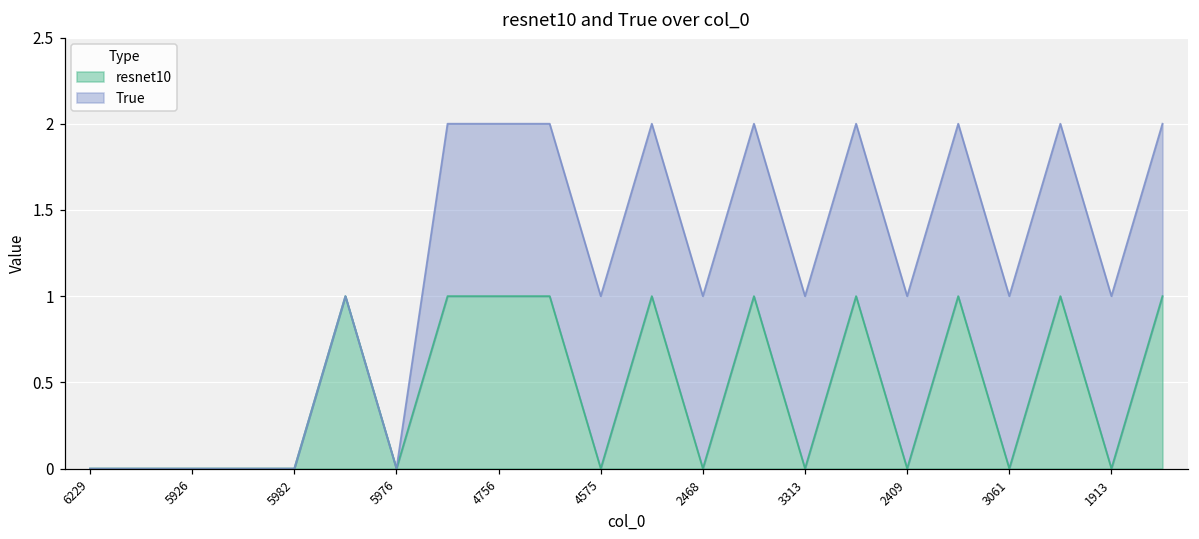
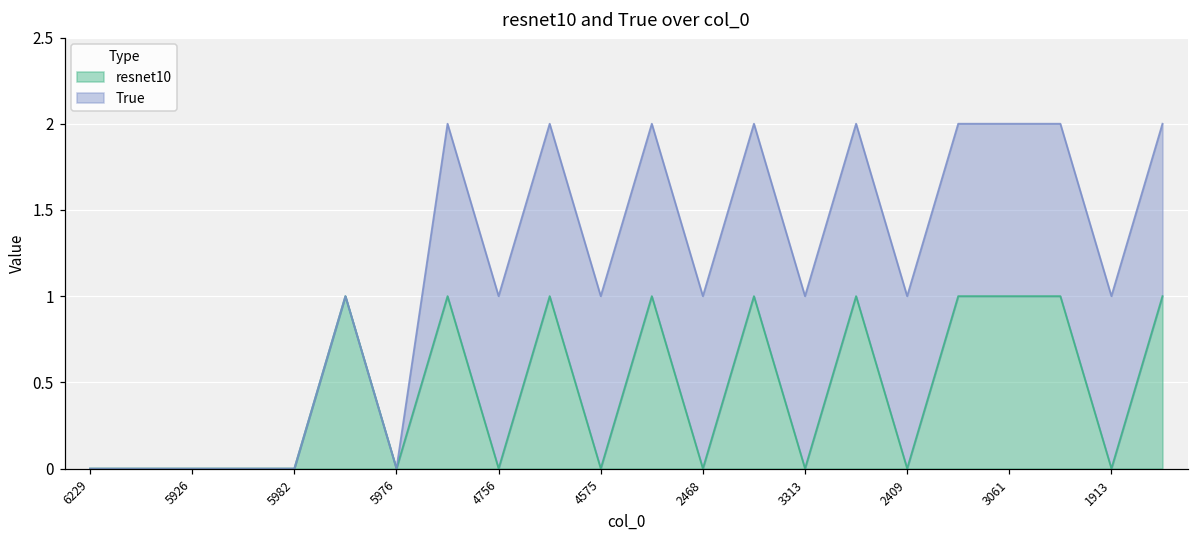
  {
    "resnet10": {
-     "4756": 1,
+     "4756": 0,
      "4575": 0,
      "2468": 0,
      "3313": 0,
      "2409": 0,
-     "3061": 0,
+     "3061": 1,
      "1913": 0
    },
    "True": {
      "4756": 1,
      "4575": 1,
      "2468": 1,
      "3313": 1,
      "2409": 1,
      "3061": 1,
      "1913": 1
    }
  }
